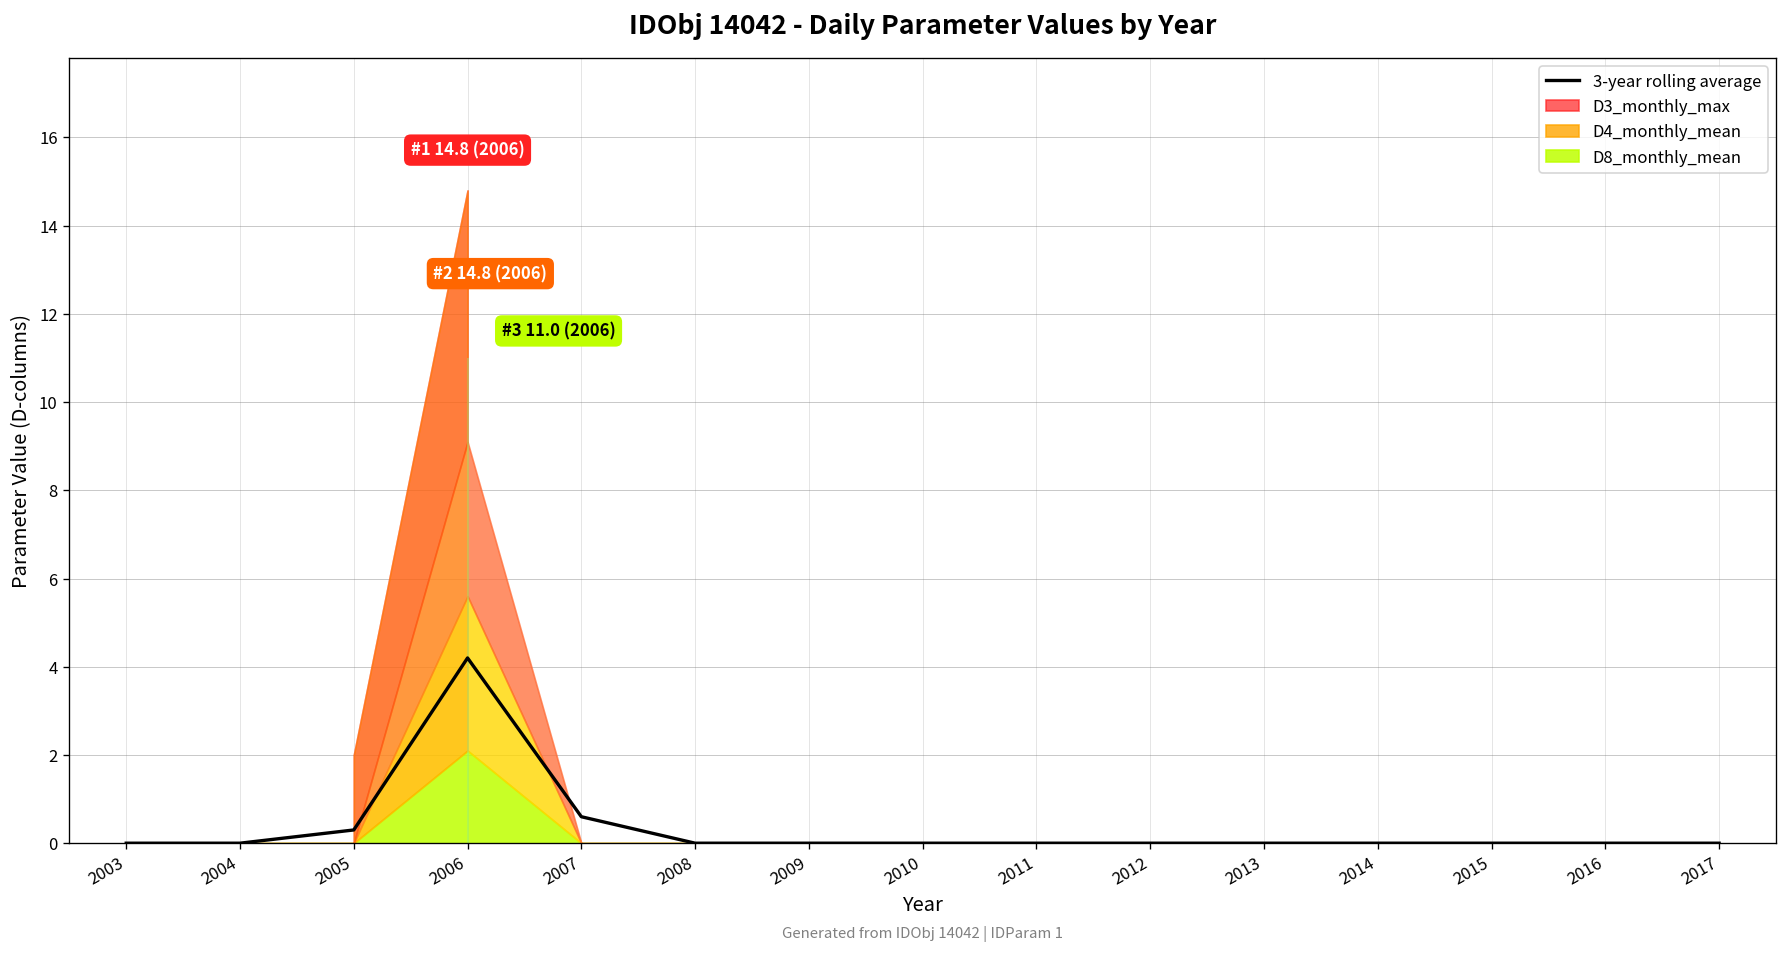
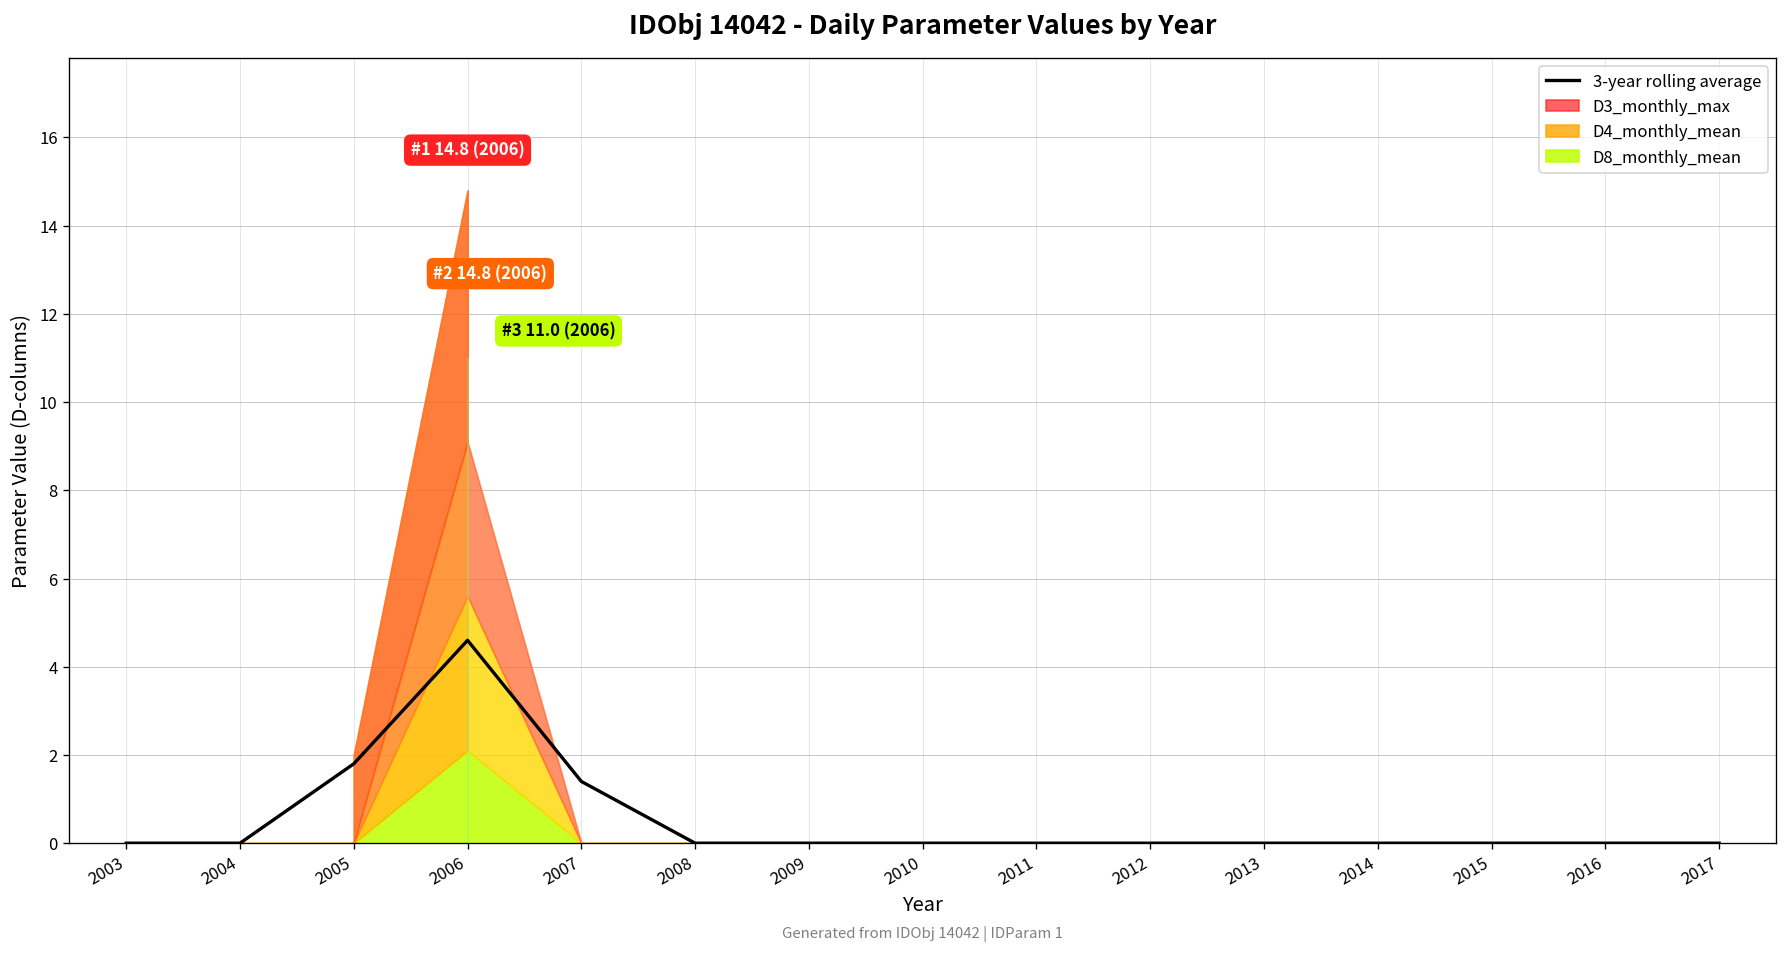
  {
    "3-year rolling average": {
-     "2005": 0.3,
-     "2006": 4.2,
-     "2007": 0.6
+     "2005": 1.8,
+     "2006": 4.6,
+     "2007": 1.4
    },
    "D8_monthly_mean": {
      "2006": 2.1
    }
  }
